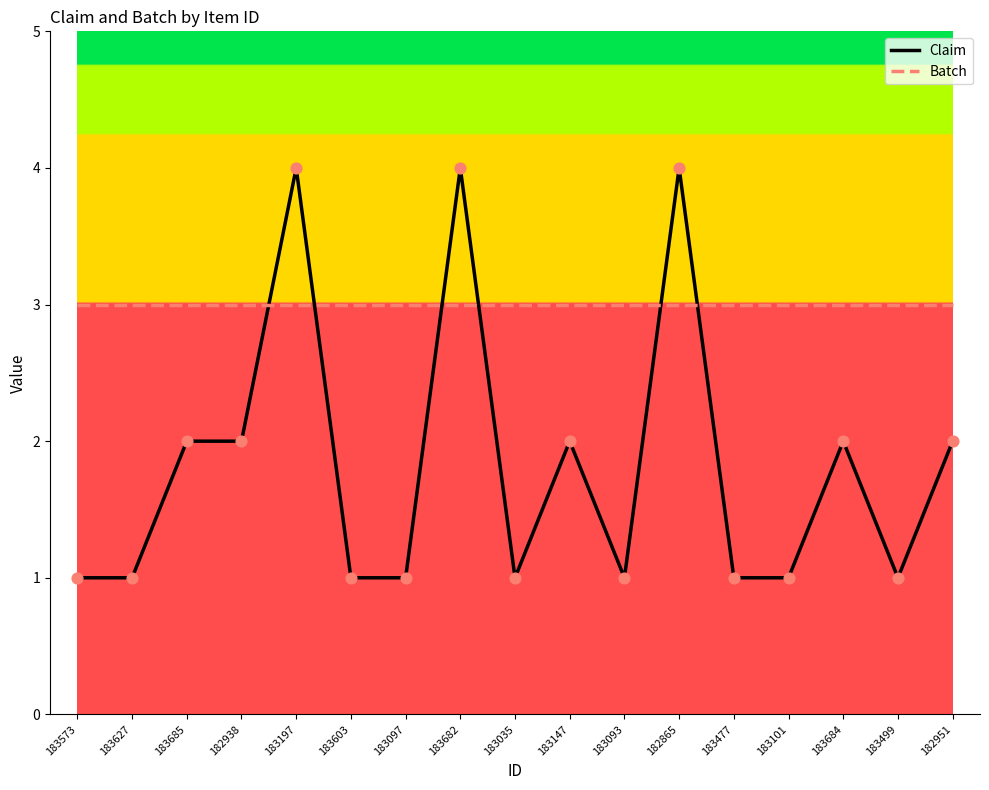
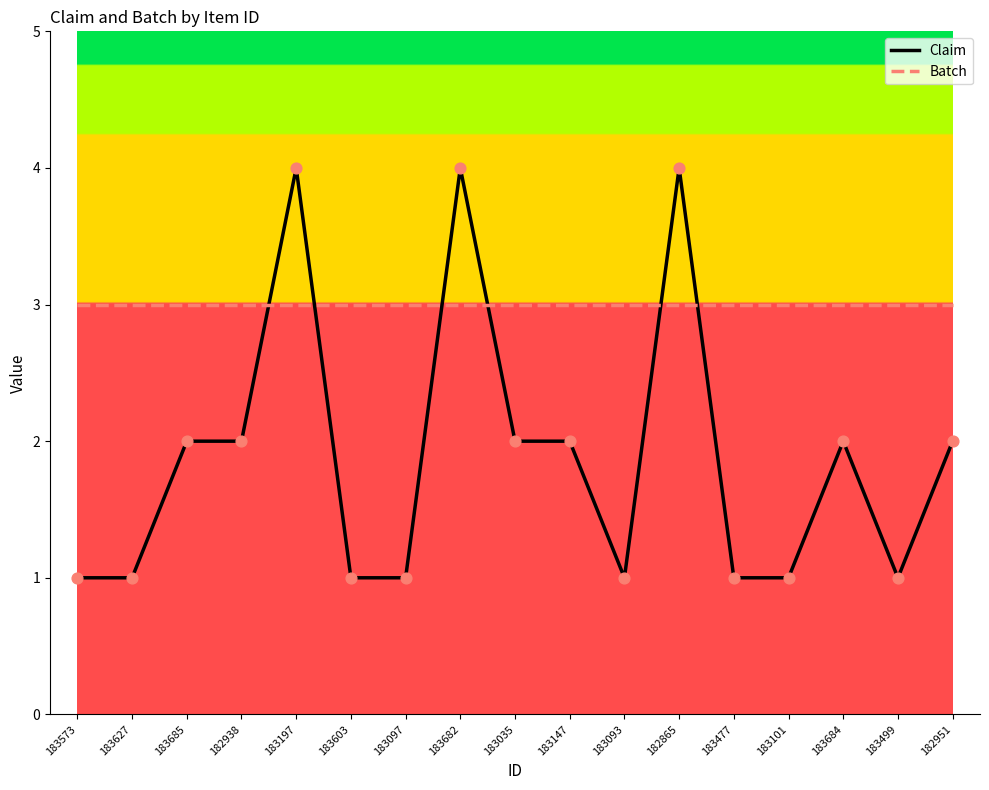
  {
    "Claim": {
      "183573": 1,
      "183627": 1,
      "183685": 2,
      "182938": 2,
      "183197": 4,
      "183603": 1,
      "183097": 1,
      "183682": 4,
-     "183035": 1,
+     "183035": 2,
      "183147": 2,
      "183093": 1,
      "182865": 4,
      "183477": 1,
      "183101": 1,
      "183684": 2,
      "183499": 1,
      "182951": 2
    },
    "Batch": {
      "183573": 3,
      "183627": 3,
      "183685": 3,
      "182938": 3,
      "183197": 3,
      "183603": 3,
      "183097": 3,
      "183682": 3,
      "183035": 3,
      "183147": 3,
      "183093": 3,
      "182865": 3,
      "183477": 3,
      "183101": 3,
      "183684": 3,
      "183499": 3,
      "182951": 3
    }
  }
